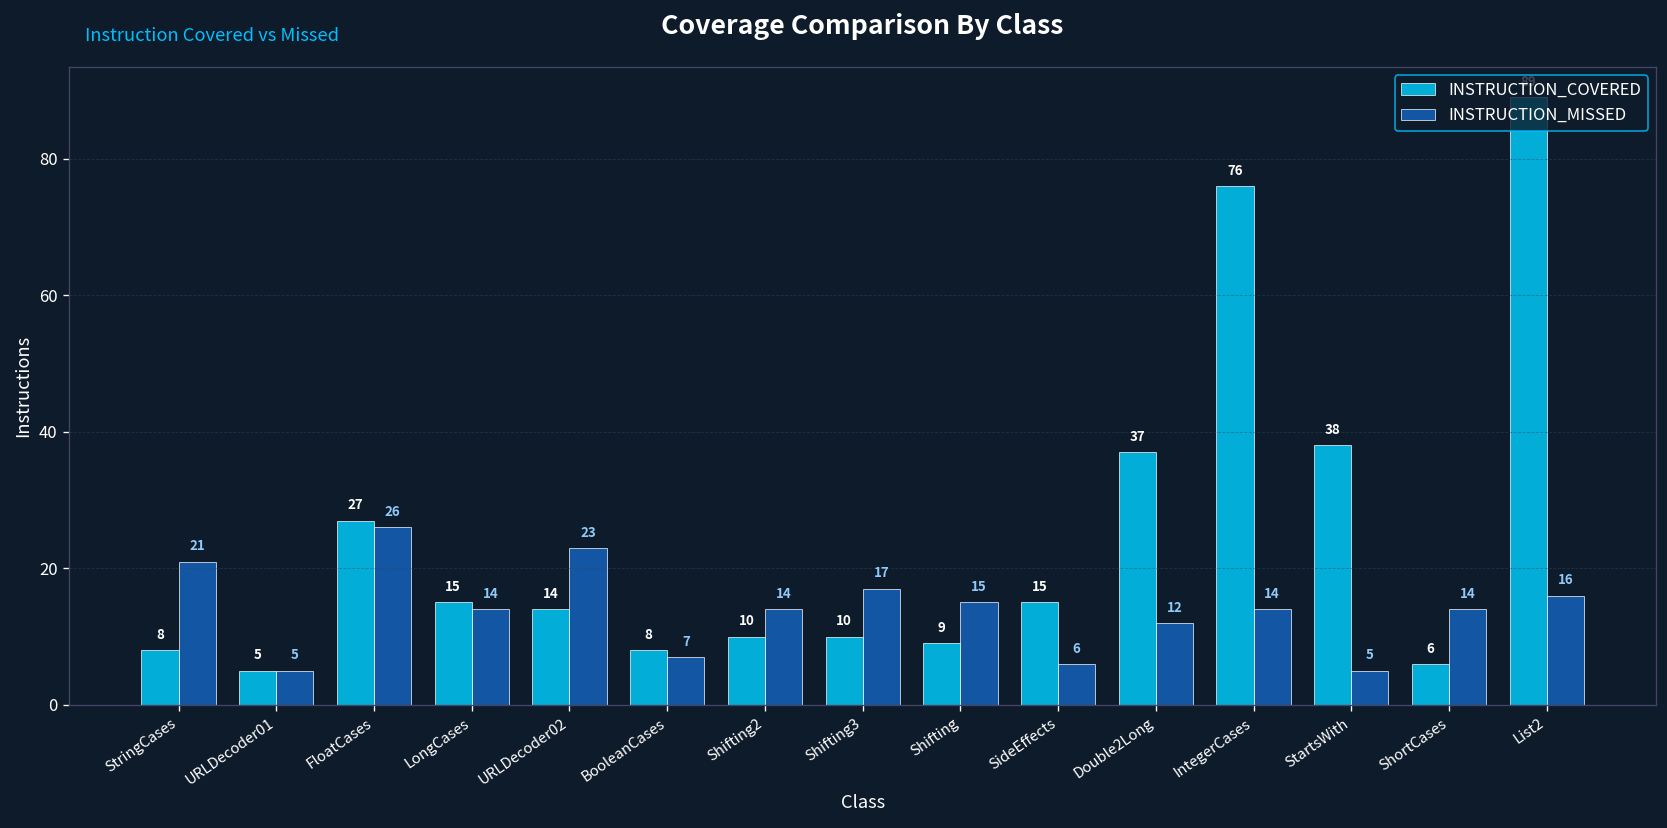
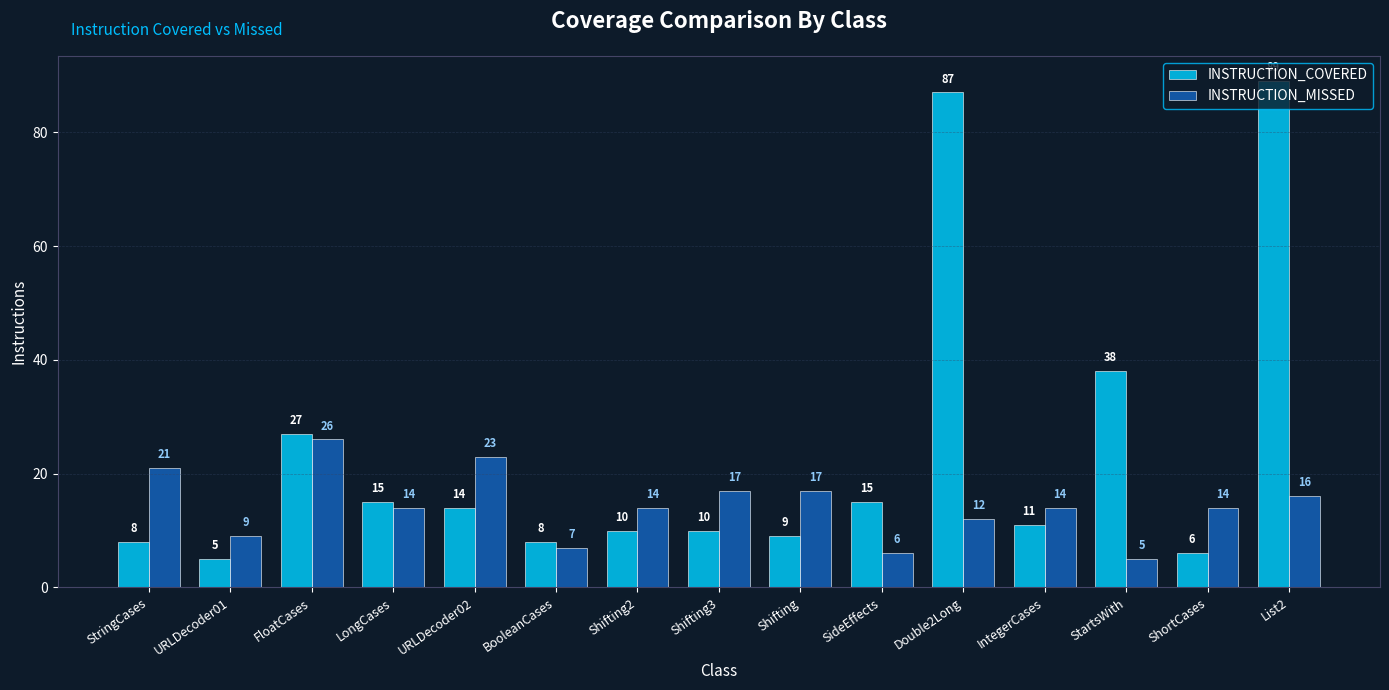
  {
    "INSTRUCTION_COVERED": {
      "StringCases": 8,
      "URLDecoder01": 5,
      "FloatCases": 27,
      "LongCases": 15,
      "URLDecoder02": 14,
      "BooleanCases": 8,
      "Shifting2": 10,
      "Shifting3": 10,
      "Shifting": 9,
      "SideEffects": 15,
-     "Double2Long": 37,
-     "IntegerCases": 76,
+     "Double2Long": 87,
+     "IntegerCases": 11,
      "StartsWith": 38,
      "ShortCases": 6
    },
    "INSTRUCTION_MISSED": {
      "StringCases": 21,
-     "URLDecoder01": 5,
+     "URLDecoder01": 9,
      "FloatCases": 26,
      "LongCases": 14,
      "URLDecoder02": 23,
      "BooleanCases": 7,
      "Shifting2": 14,
      "Shifting3": 17,
-     "Shifting": 15,
+     "Shifting": 17,
      "SideEffects": 6,
      "Double2Long": 12,
      "IntegerCases": 14,
      "StartsWith": 5,
      "ShortCases": 14,
      "List2": 16
    }
  }
